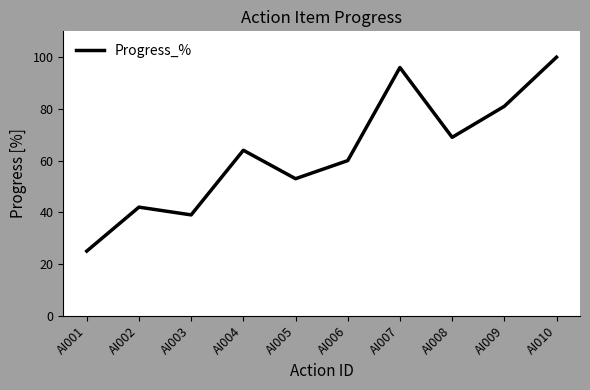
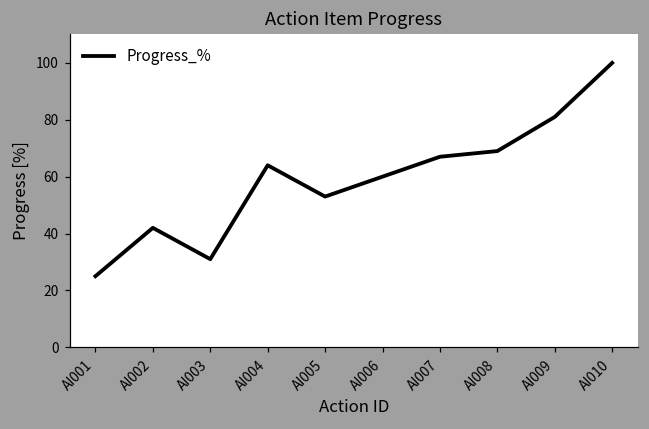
  {
    "AI001": 25,
    "AI002": 42,
-   "AI003": 39,
+   "AI003": 31,
    "AI004": 64,
    "AI005": 53,
    "AI006": 60,
-   "AI007": 96,
+   "AI007": 67,
    "AI008": 69,
    "AI009": 81,
    "AI010": 100
  }
